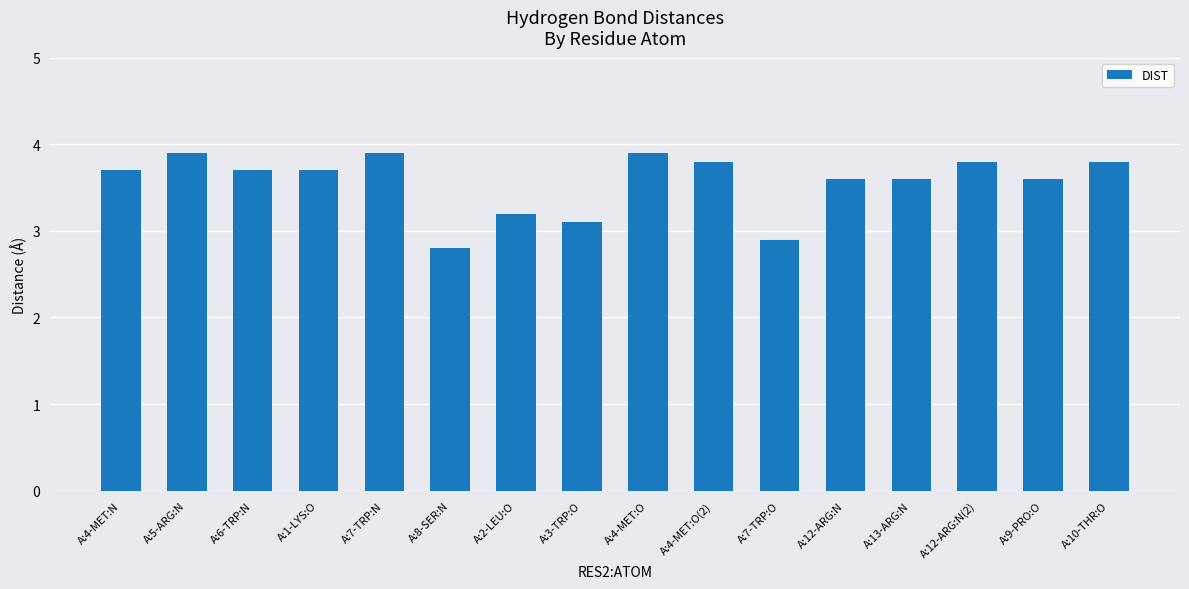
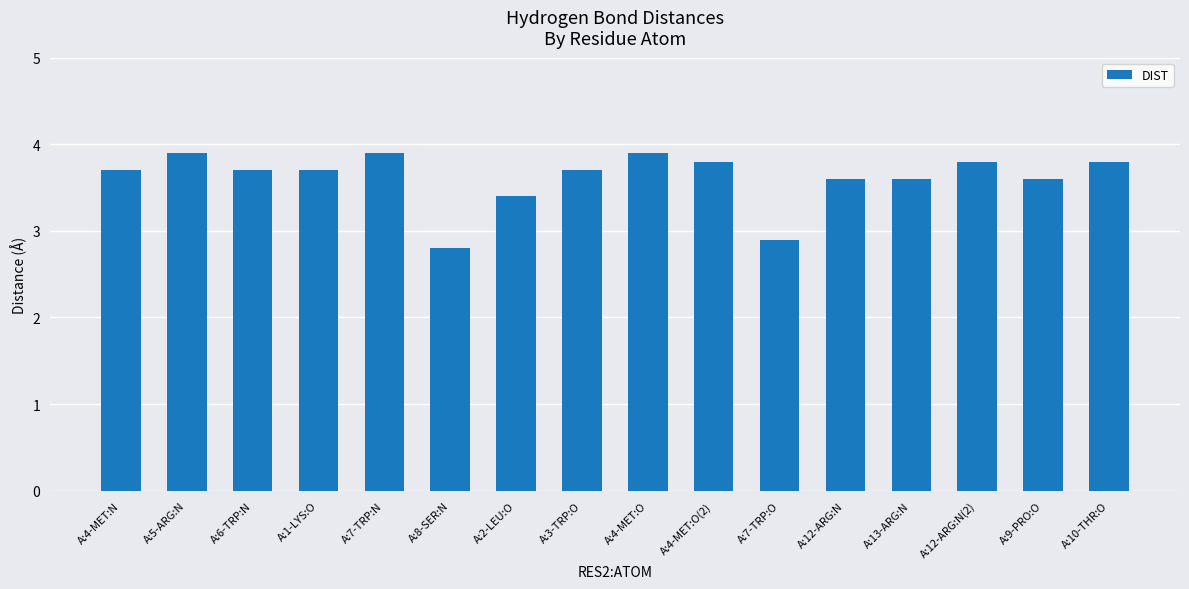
  {
    "A:4-MET:N": 3.7,
    "A:5-ARG:N": 3.9,
    "A:6-TRP:N": 3.7,
    "A:1-LYS:O": 3.7,
    "A:7-TRP:N": 3.9,
    "A:8-SER:N": 2.8,
-   "A:2-LEU:O": 3.2,
-   "A:3-TRP:O": 3.1,
+   "A:2-LEU:O": 3.4,
+   "A:3-TRP:O": 3.7,
    "A:4-MET:O": 3.9,
    "A:4-MET:O(2)": 3.8,
    "A:7-TRP:O": 2.9,
    "A:12-ARG:N": 3.6,
    "A:13-ARG:N": 3.6,
    "A:12-ARG:N(2)": 3.8,
    "A:9-PRO:O": 3.6,
    "A:10-THR:O": 3.8
  }
